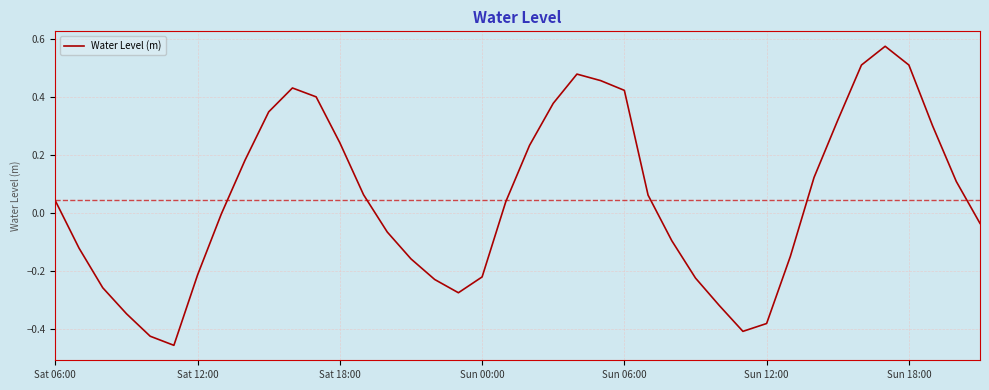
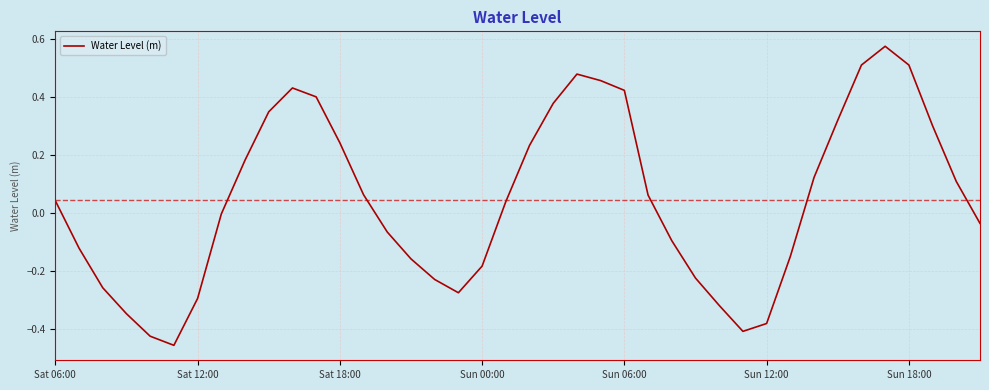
  {
    "Sat 06:00": 0.04,
-   "Sat 12:00": -0.21,
+   "Sat 12:00": -0.29,
    "Sat 18:00": 0.24,
-   "Sun 00:00": -0.22,
+   "Sun 00:00": -0.18,
    "Sun 06:00": 0.42,
    "Sun 12:00": -0.38,
    "Sun 18:00": 0.51
  }
